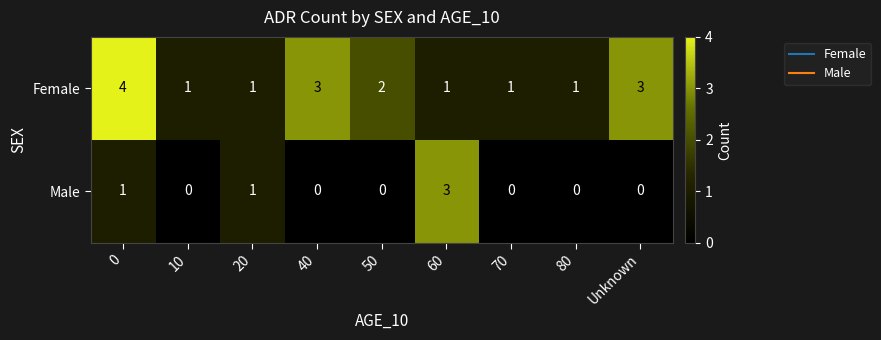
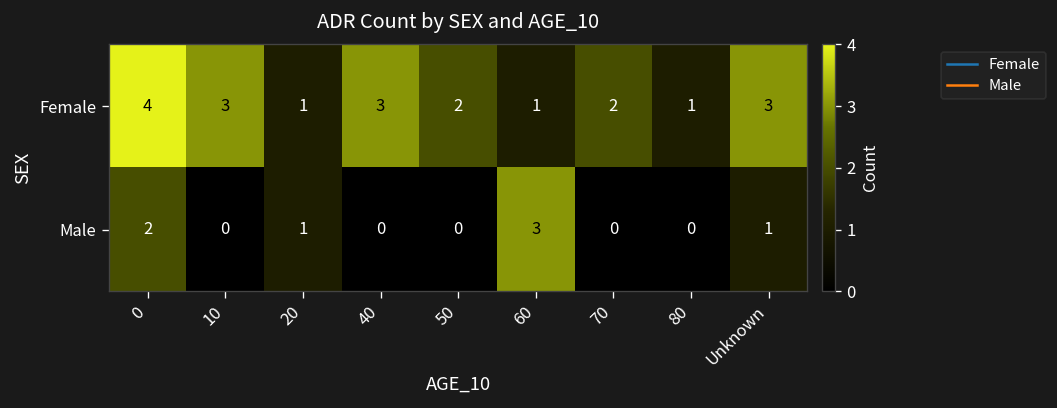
  {
    "Female": {
      "0": 4,
-     "10": 1,
+     "10": 3,
      "20": 1,
      "40": 3,
      "50": 2,
      "60": 1,
-     "70": 1,
+     "70": 2,
      "80": 1,
      "Unknown": 3
    },
    "Male": {
-     "0": 1,
+     "0": 2,
      "10": 0,
      "20": 1,
      "40": 0,
      "50": 0,
      "60": 3,
      "70": 0,
      "80": 0,
-     "Unknown": 0
+     "Unknown": 1
    }
  }
